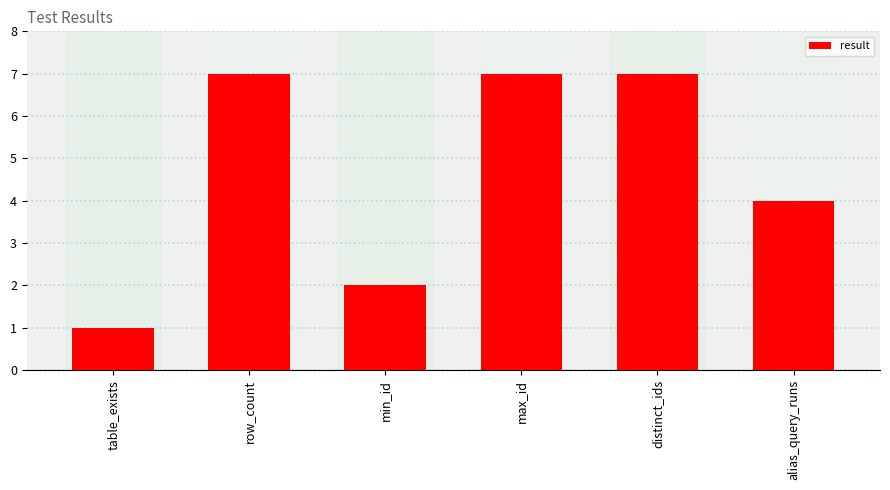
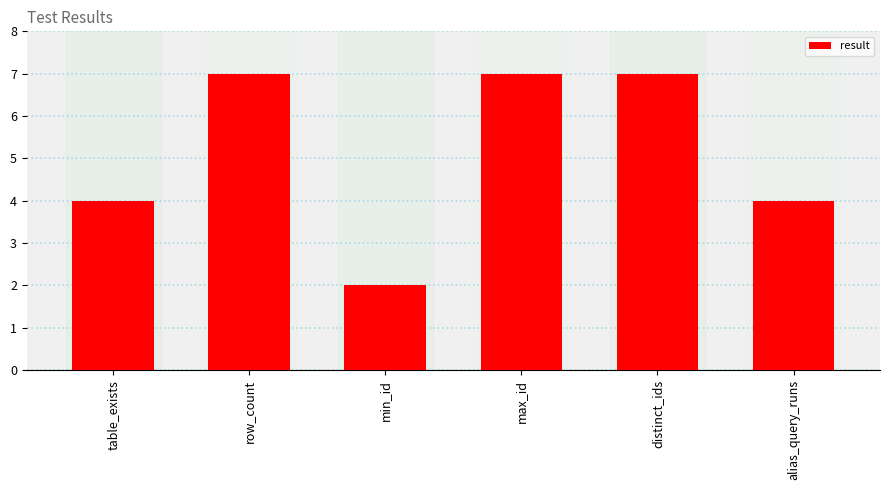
  {
-   "table_exists": 1,
+   "table_exists": 4,
    "row_count": 7,
    "min_id": 2,
    "max_id": 7,
    "distinct_ids": 7,
    "alias_query_runs": 4
  }
